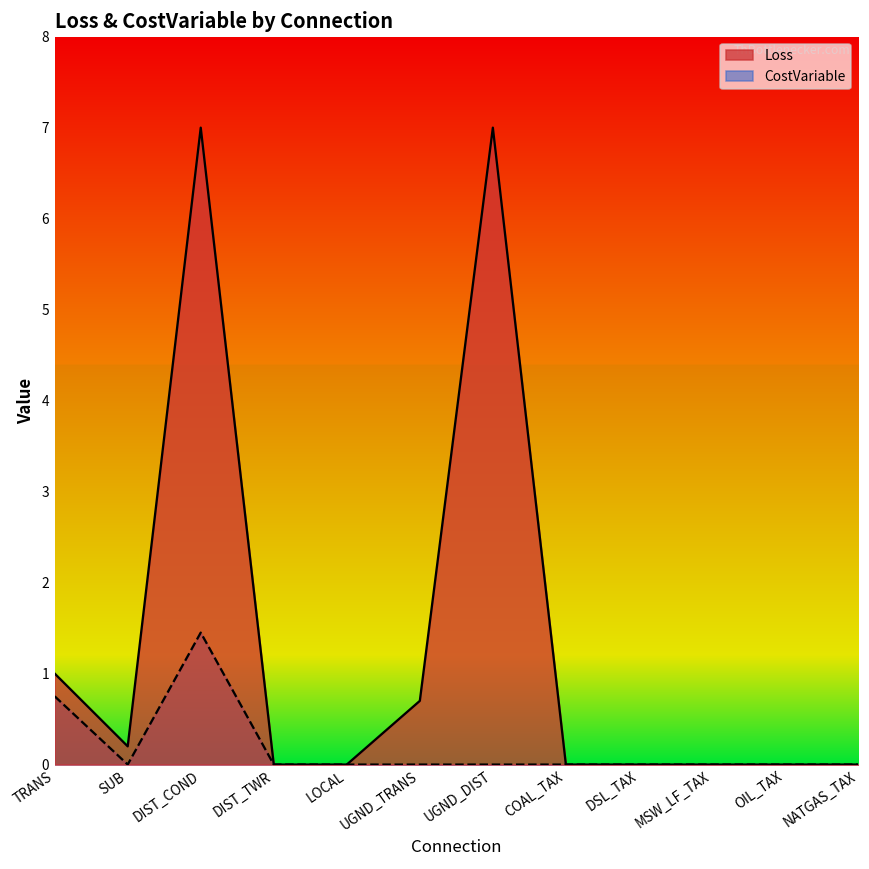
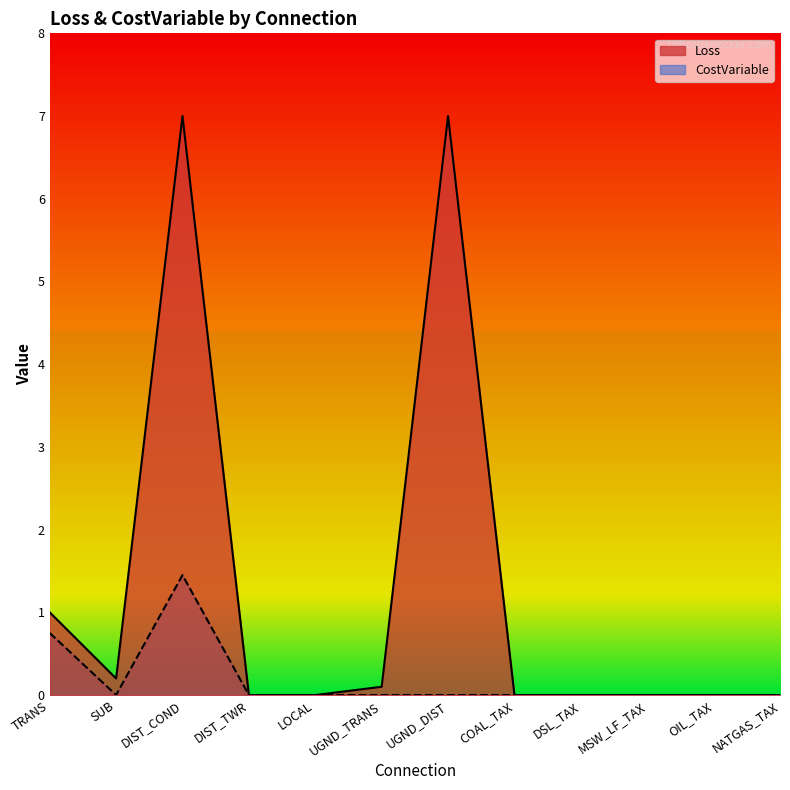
  {
    "Loss": {
      "TRANS": 1.0,
      "SUB": 0.2,
      "DIST_COND": 7.0,
-     "UGND_TRANS": 0.7,
+     "UGND_TRANS": 0.1,
      "UGND_DIST": 7.0
    },
    "CostVariable": {
      "TRANS": 0.8,
      "SUB": 0.0,
      "DIST_COND": 1.5,
      "UGND_TRANS": 0.0,
      "UGND_DIST": 0.0
    }
  }
